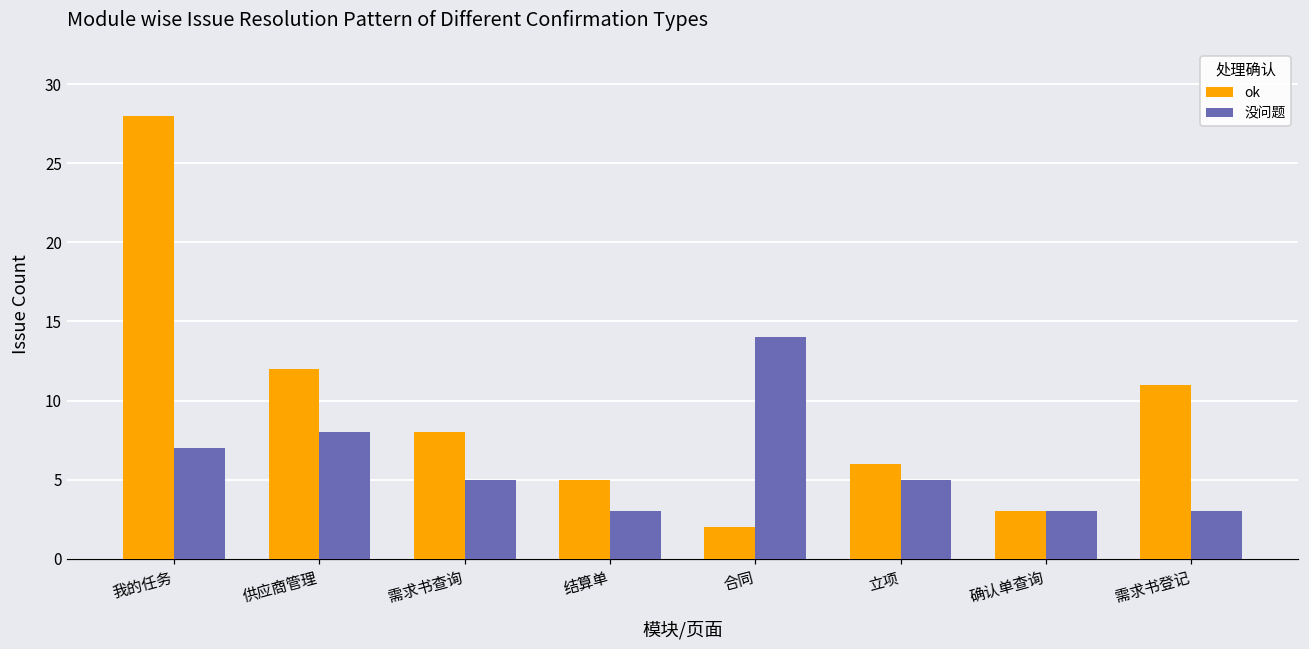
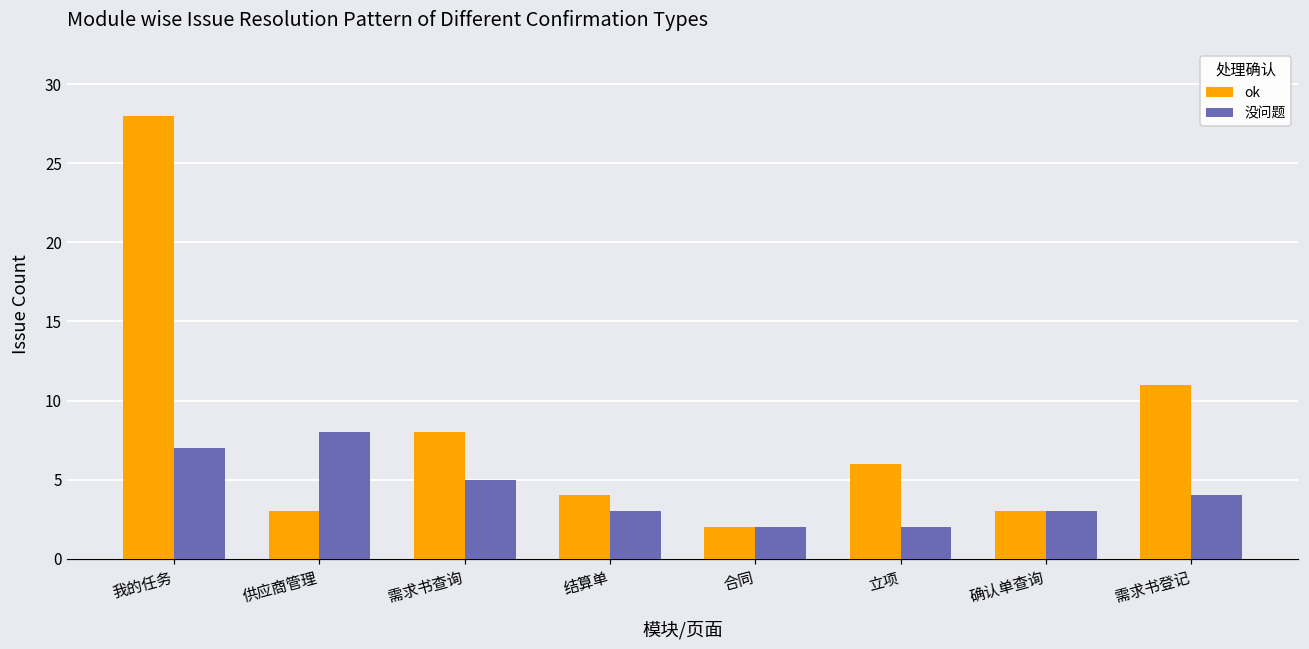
  {
    "ok": {
      "我的任务": 28,
-     "供应商管理": 12,
+     "供应商管理": 3,
      "需求书查询": 8,
-     "结算单": 5,
+     "结算单": 4,
      "合同": 2,
      "立项": 6,
      "确认单查询": 3,
      "需求书登记": 11
    },
    "没问题": {
      "我的任务": 7,
      "供应商管理": 8,
      "需求书查询": 5,
      "结算单": 3,
-     "合同": 14,
-     "立项": 5,
+     "合同": 2,
+     "立项": 2,
      "确认单查询": 3,
-     "需求书登记": 3
+     "需求书登记": 4
    }
  }
